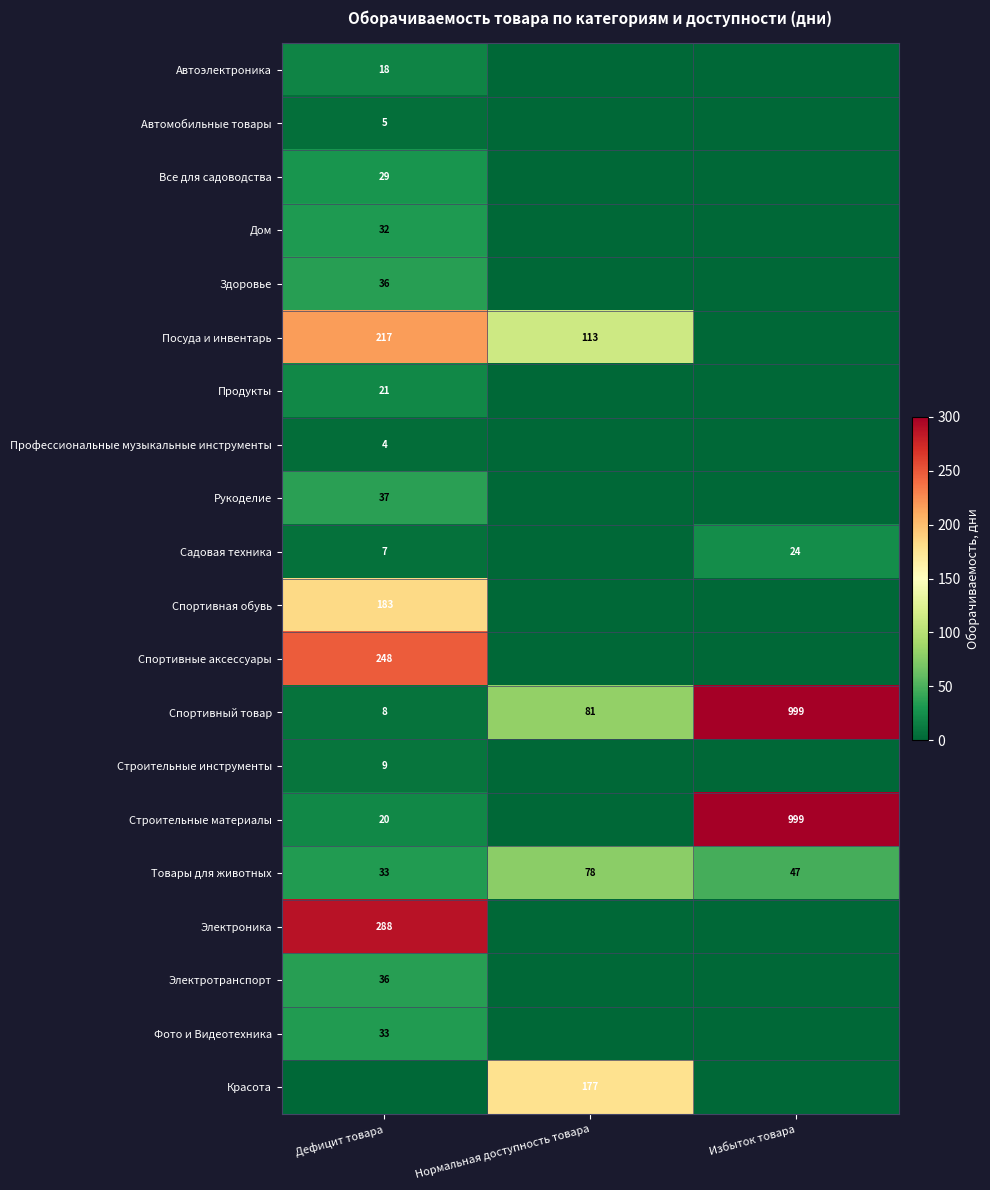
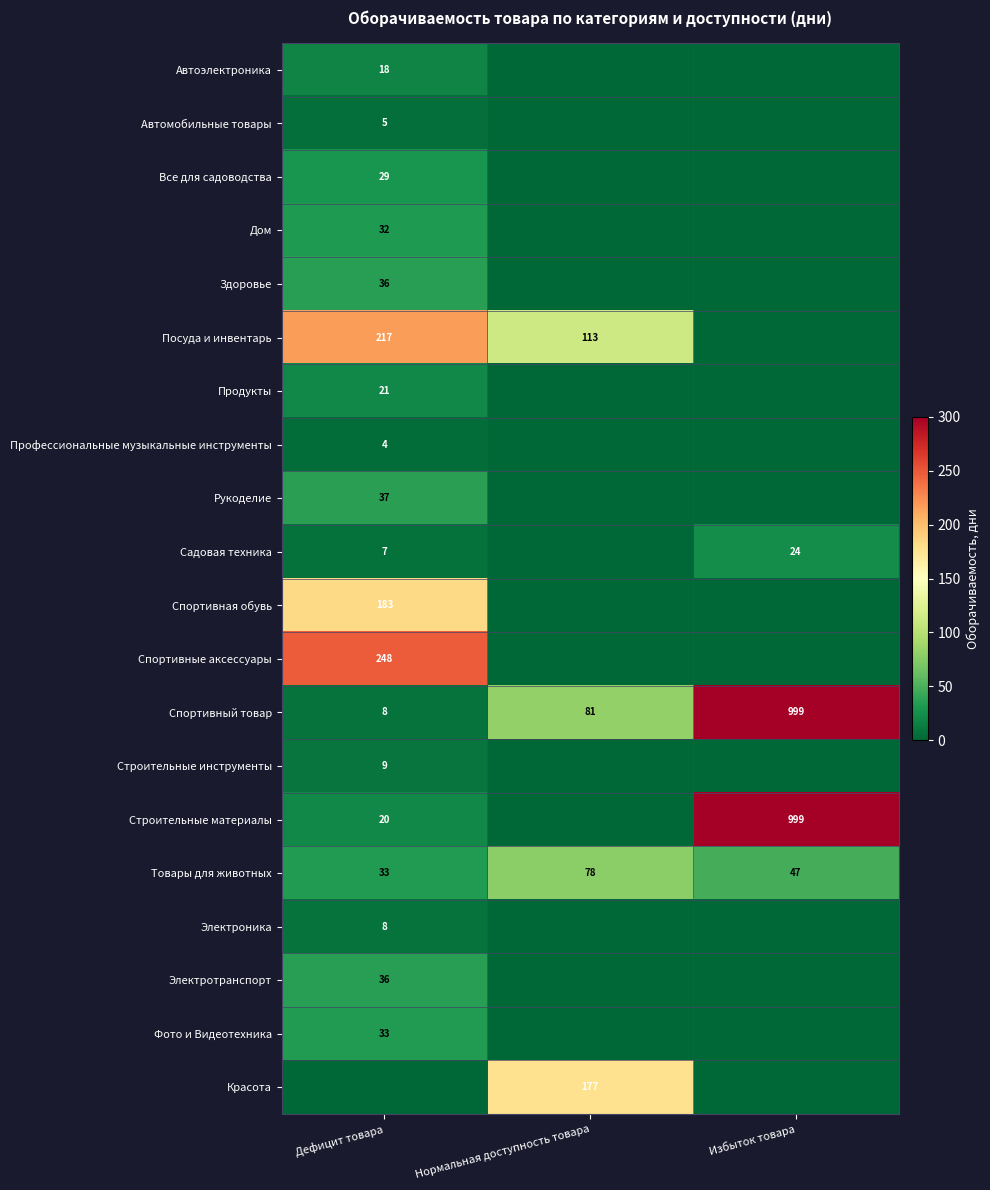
  {
    "Автоэлектроника": {
      "Дефицит товара": 18
    },
    "Автомобильные товары": {
      "Дефицит товара": 5
    },
    "Все для садоводства": {
      "Дефицит товара": 29
    },
    "Дом": {
      "Дефицит товара": 32
    },
    "Здоровье": {
      "Дефицит товара": 36
    },
    "Посуда и инвентарь": {
      "Дефицит товара": 217,
      "Нормальная доступность товара": 113
    },
    "Продукты": {
      "Дефицит товара": 21
    },
    "Профессиональные музыкальные инструменты": {
      "Дефицит товара": 4
    },
    "Рукоделие": {
      "Дефицит товара": 37
    },
    "Садовая техника": {
      "Дефицит товара": 7,
      "Избыток товара": 24
    },
    "Спортивная обувь": {
      "Дефицит товара": 183
    },
    "Спортивные аксессуары": {
      "Дефицит товара": 248
    },
    "Спортивный товар": {
      "Дефицит товара": 8,
      "Нормальная доступность товара": 81,
      "Избыток товара": 999
    },
    "Строительные инструменты": {
      "Дефицит товара": 9
    },
    "Строительные материалы": {
      "Дефицит товара": 20,
      "Избыток товара": 999
    },
    "Товары для животных": {
      "Дефицит товара": 33,
      "Нормальная доступность товара": 78,
      "Избыток товара": 47
    },
    "Электроника": {
-     "Дефицит товара": 288
+     "Дефицит товара": 8
    },
    "Электротранспорт": {
      "Дефицит товара": 36
    },
    "Фото и Видеотехника": {
      "Дефицит товара": 33
    },
    "Красота": {
      "Нормальная доступность товара": 177
    }
  }
